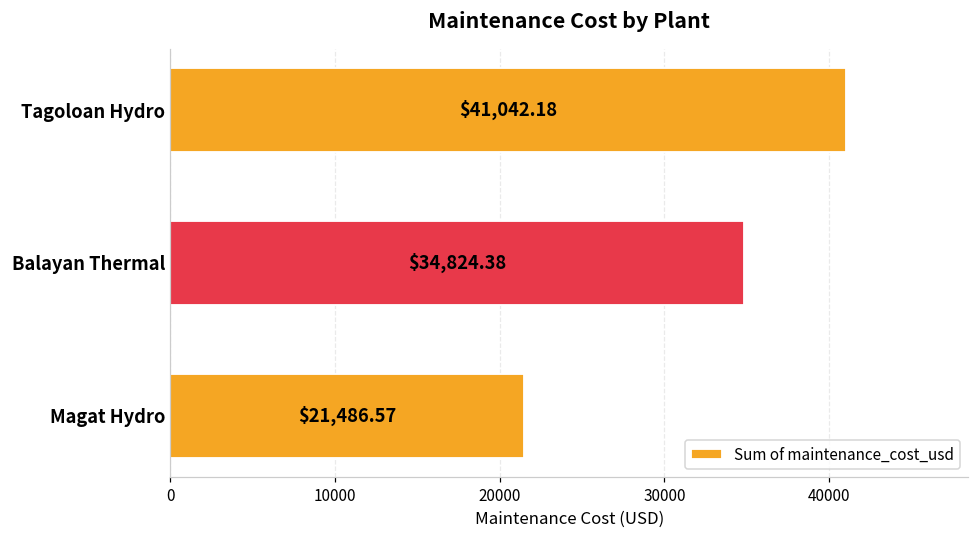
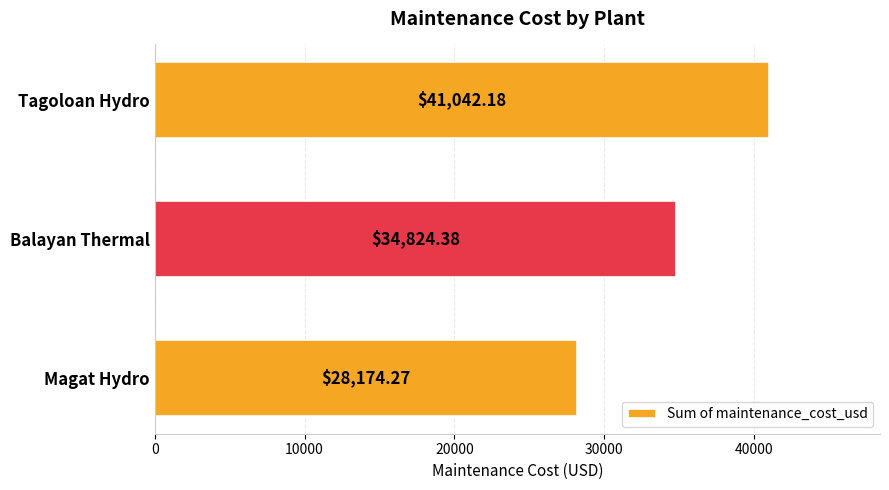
  {
    "Tagoloan Hydro": "$41,042.18",
    "Balayan Thermal": "$34,824.38",
-   "Magat Hydro": "$21,486.57"
+   "Magat Hydro": "$28,174.27"
  }
